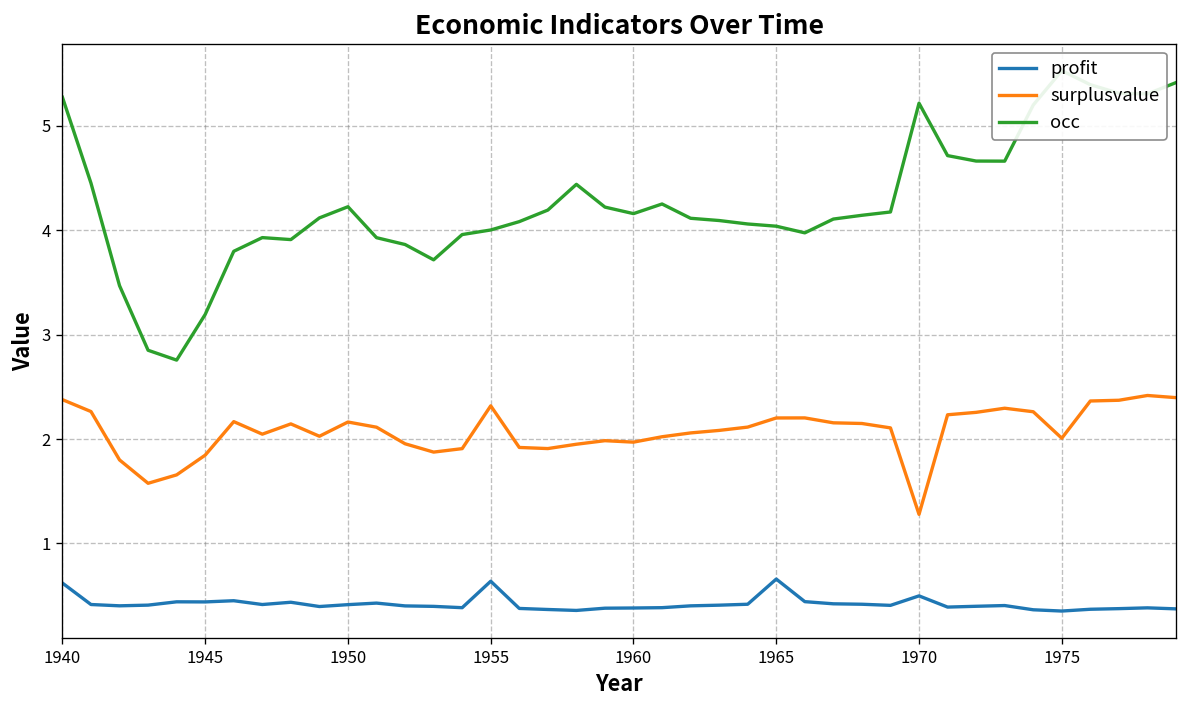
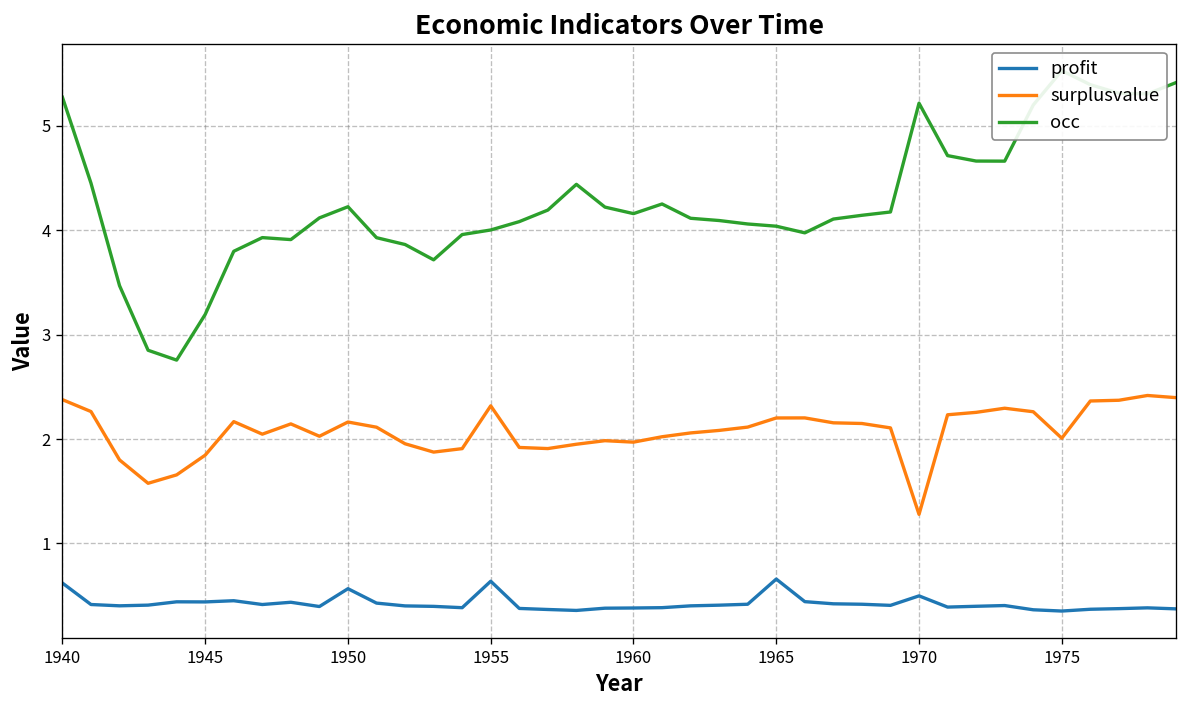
  {
    "profit": {
      "1940": 0.6,
      "1945": 0.4,
-     "1950": 0.4,
+     "1950": 0.6,
      "1955": 0.6,
      "1960": 0.4,
      "1965": 0.7,
      "1970": 0.5,
      "1975": 0.4
    },
    "surplusvalue": {
      "1940": 2.4,
      "1945": 1.8,
      "1950": 2.2,
      "1955": 2.3,
      "1960": 2.0,
      "1965": 2.2,
      "1970": 1.3,
      "1975": 2.0
    },
    "occ": {
      "1940": 5.3,
      "1945": 3.2,
      "1950": 4.2,
      "1955": 4.0,
      "1960": 4.2,
      "1965": 4.0,
      "1970": 5.2
    }
  }
